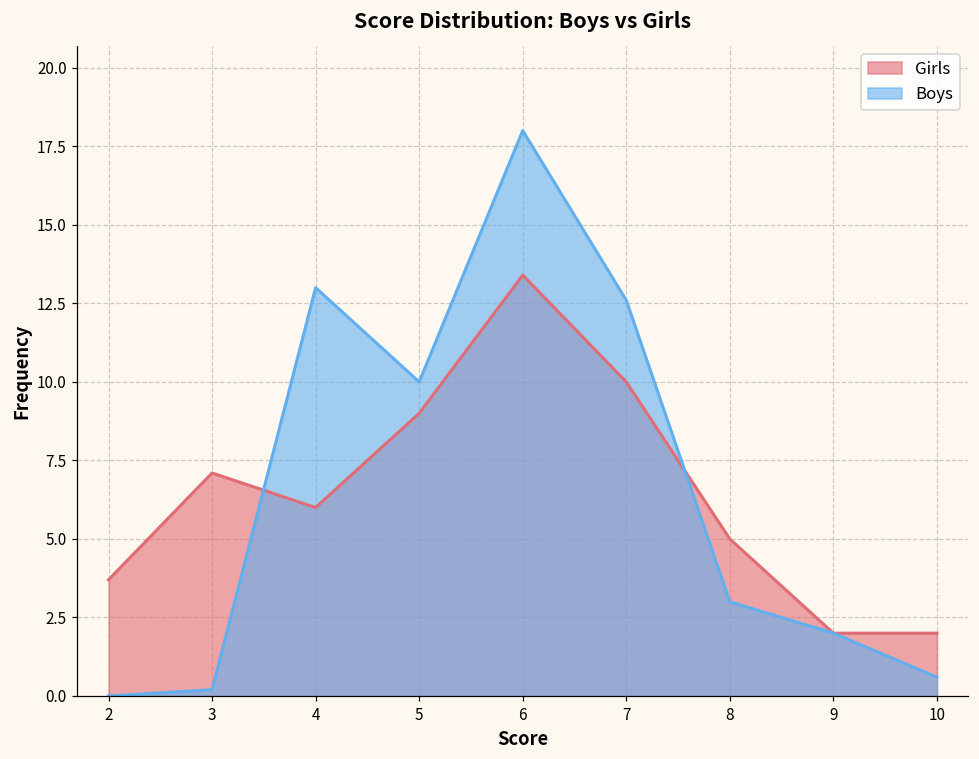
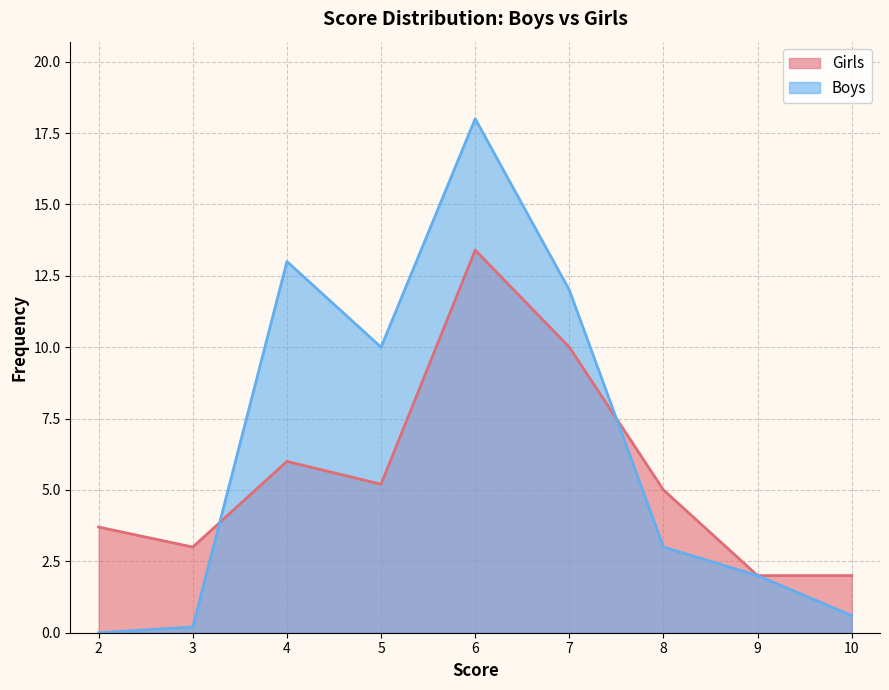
  {
    "Girls": {
      "2": 3.7,
-     "3": 7.1,
+     "3": 3.0,
      "4": 6.0,
-     "5": 9.0,
+     "5": 5.2,
      "6": 13.4,
      "7": 10.0,
      "8": 5.0,
      "10": 2.0
    },
    "Boys": {
      "2": 0.0,
      "3": 0.2,
      "4": 13.0,
      "5": 10.0,
      "6": 18.0,
-     "7": 12.6,
+     "7": 12.0,
      "8": 3.0,
      "10": 0.6
    }
  }
